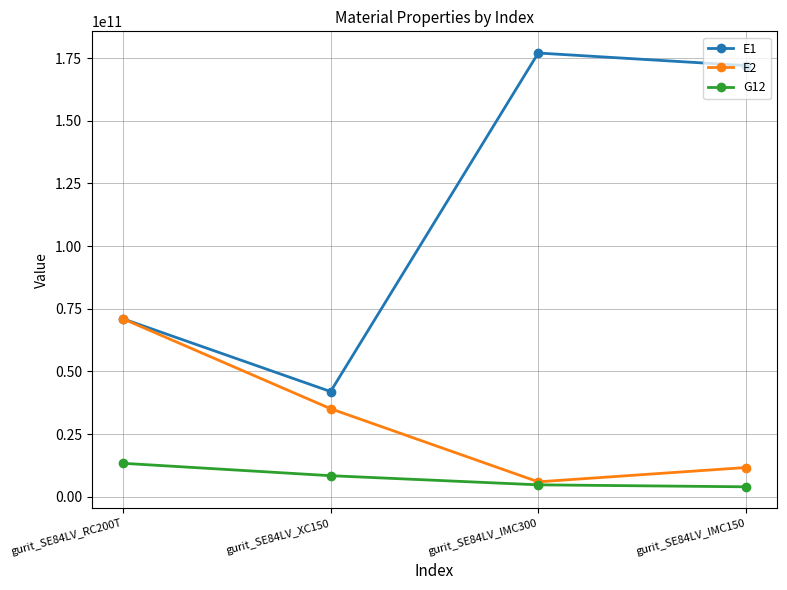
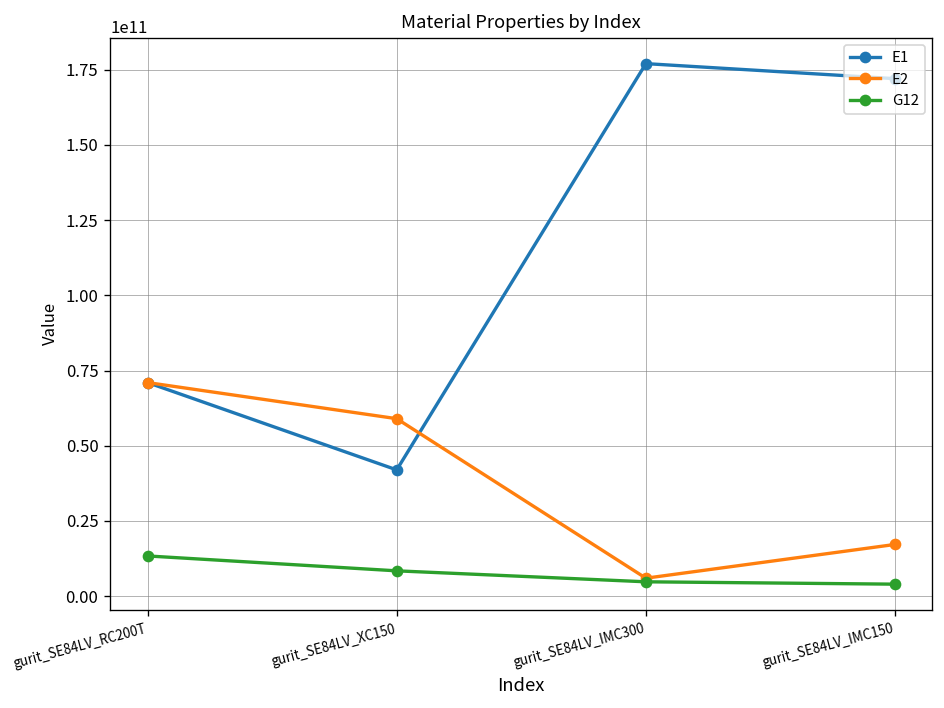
  {
    "E1": {
      "gurit_SE84LV_XC150": 42000000000,
      "gurit_SE84LV_IMC300": 177000000000
    },
    "E2": {
-     "gurit_SE84LV_XC150": 35000000000,
+     "gurit_SE84LV_XC150": 59000000000,
      "gurit_SE84LV_IMC300": 6000000000,
-     "gurit_SE84LV_IMC150": 12000000000
+     "gurit_SE84LV_IMC150": 17000000000
    },
    "G12": {
      "gurit_SE84LV_RC200T": 13000000000,
      "gurit_SE84LV_XC150": 8000000000,
      "gurit_SE84LV_IMC300": 5000000000,
      "gurit_SE84LV_IMC150": 4000000000
    }
  }
